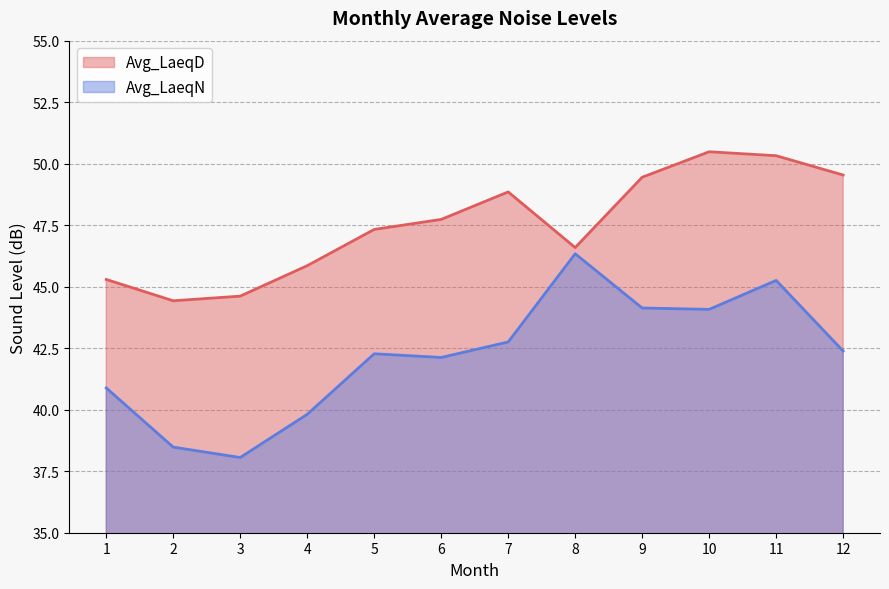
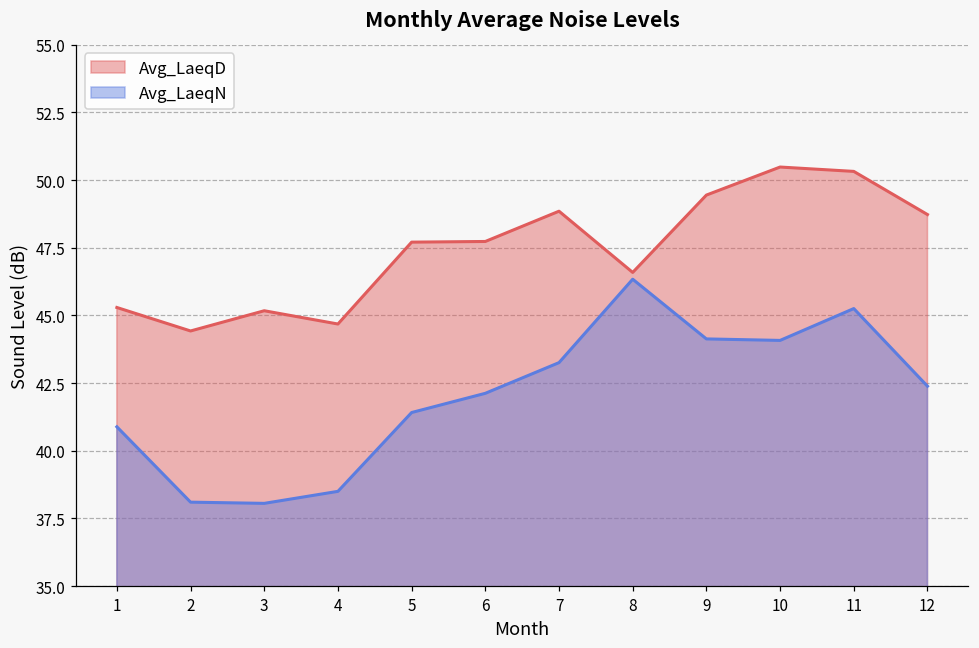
  {
    "Avg_LaeqD": {
      "1": 45.3,
      "2": 44.4,
-     "3": 44.6,
-     "4": 45.9,
-     "5": 47.3,
+     "3": 45.2,
+     "4": 44.7,
+     "5": 47.7,
      "6": 47.7,
      "7": 48.9,
      "8": 46.6,
      "9": 49.4,
      "10": 50.5,
      "11": 50.3,
-     "12": 49.5
+     "12": 48.7
    },
    "Avg_LaeqN": {
      "1": 40.9,
-     "2": 38.5,
+     "2": 38.1,
      "3": 38.1,
-     "4": 39.8,
-     "5": 42.3,
+     "4": 38.5,
+     "5": 41.4,
      "6": 42.1,
-     "7": 42.8,
+     "7": 43.3,
      "8": 46.3,
      "9": 44.1,
      "10": 44.1,
      "11": 45.3,
      "12": 42.4
    }
  }
